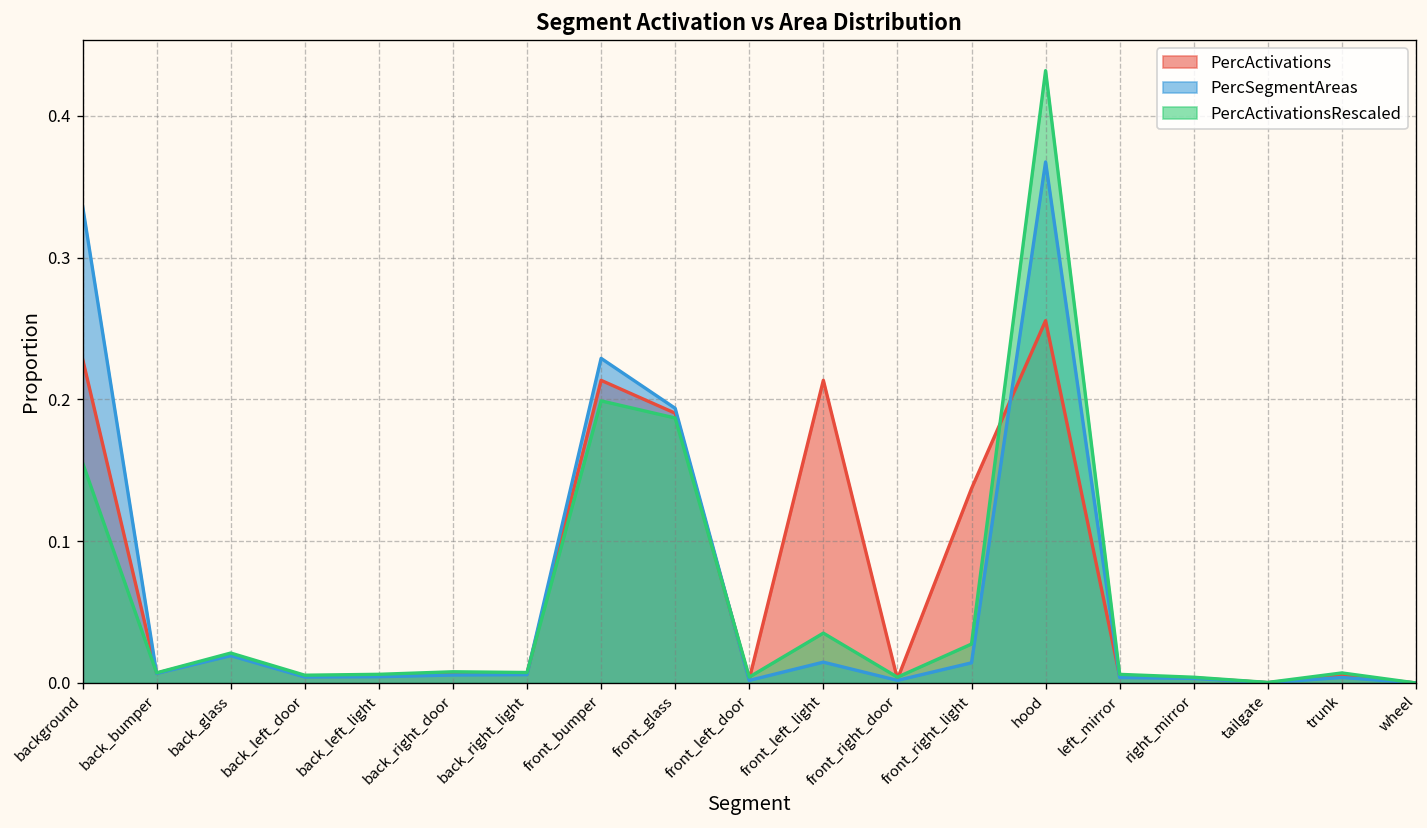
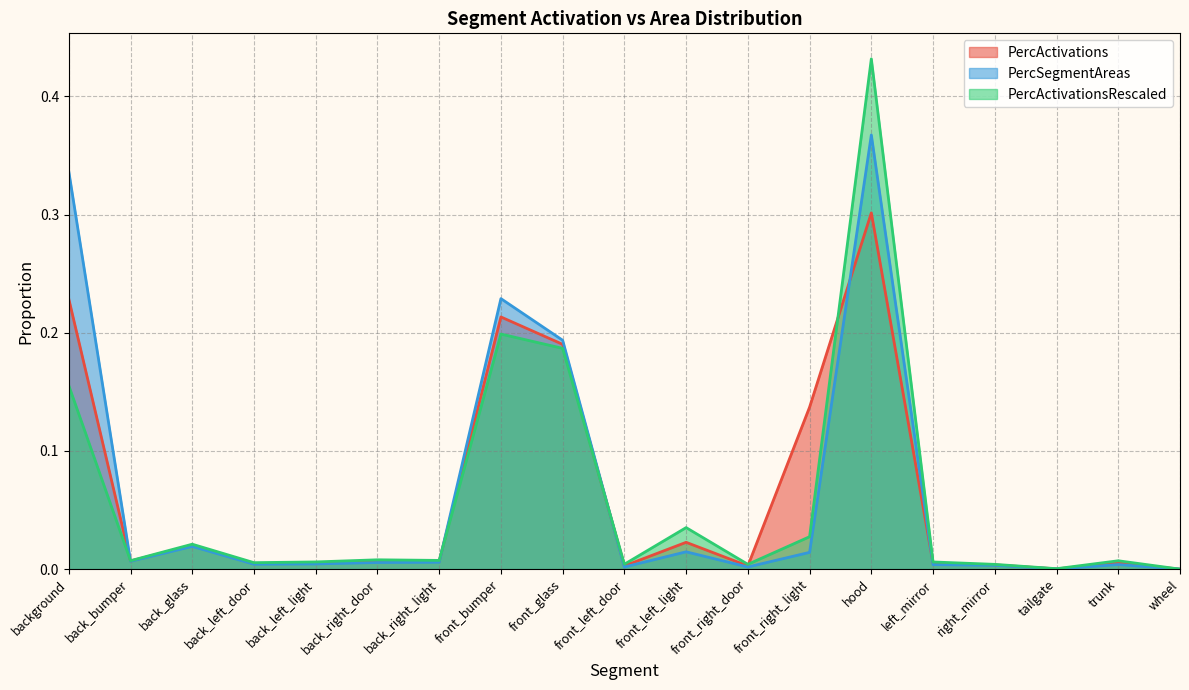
  {
    "PercActivations": {
      "background": 0.229,
      "front_bumper": 0.213,
      "front_glass": 0.190,
-     "front_left_light": 0.213,
+     "front_left_light": 0.023,
      "front_right_light": 0.137,
-     "hood": 0.255
+     "hood": 0.301
    },
    "PercSegmentAreas": {
      "background": 0.337,
      "front_bumper": 0.229,
      "front_glass": 0.194,
      "front_left_light": 0.015,
      "front_right_light": 0.014,
      "hood": 0.367
    },
    "PercActivationsRescaled": {
      "background": 0.155,
      "front_bumper": 0.199,
      "front_glass": 0.187,
      "front_left_light": 0.035,
      "front_right_light": 0.027,
      "hood": 0.432
    }
  }
